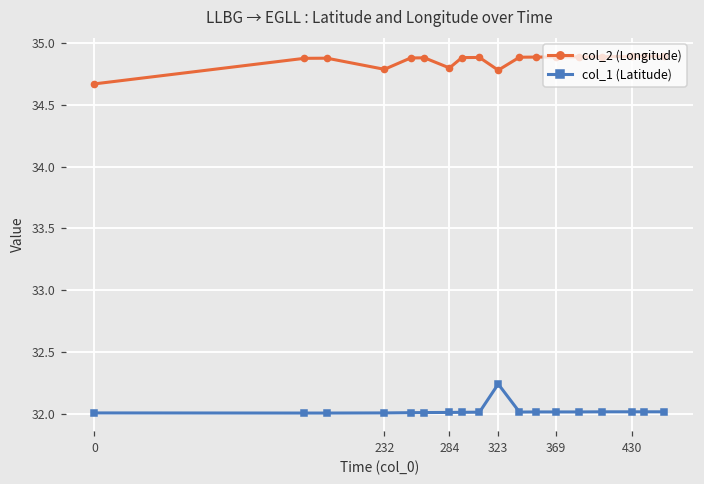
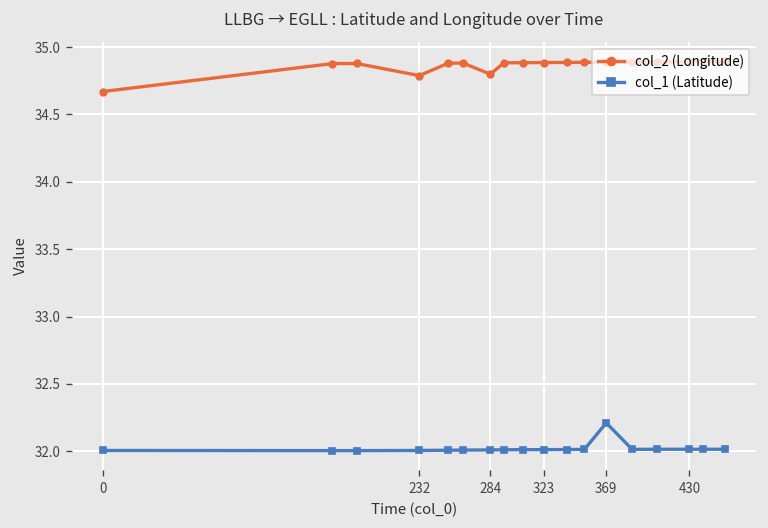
  {
    "col_2 (Longitude)": {
      "0": 34.67,
      "232": 34.79,
      "284": 34.80,
-     "323": 34.78
+     "323": 34.89
    },
    "col_1 (Latitude)": {
      "0": 32.01,
      "232": 32.01,
      "284": 32.01,
-     "323": 32.24,
-     "369": 32.01,
+     "323": 32.01,
+     "369": 32.21,
      "430": 32.02
    }
  }
